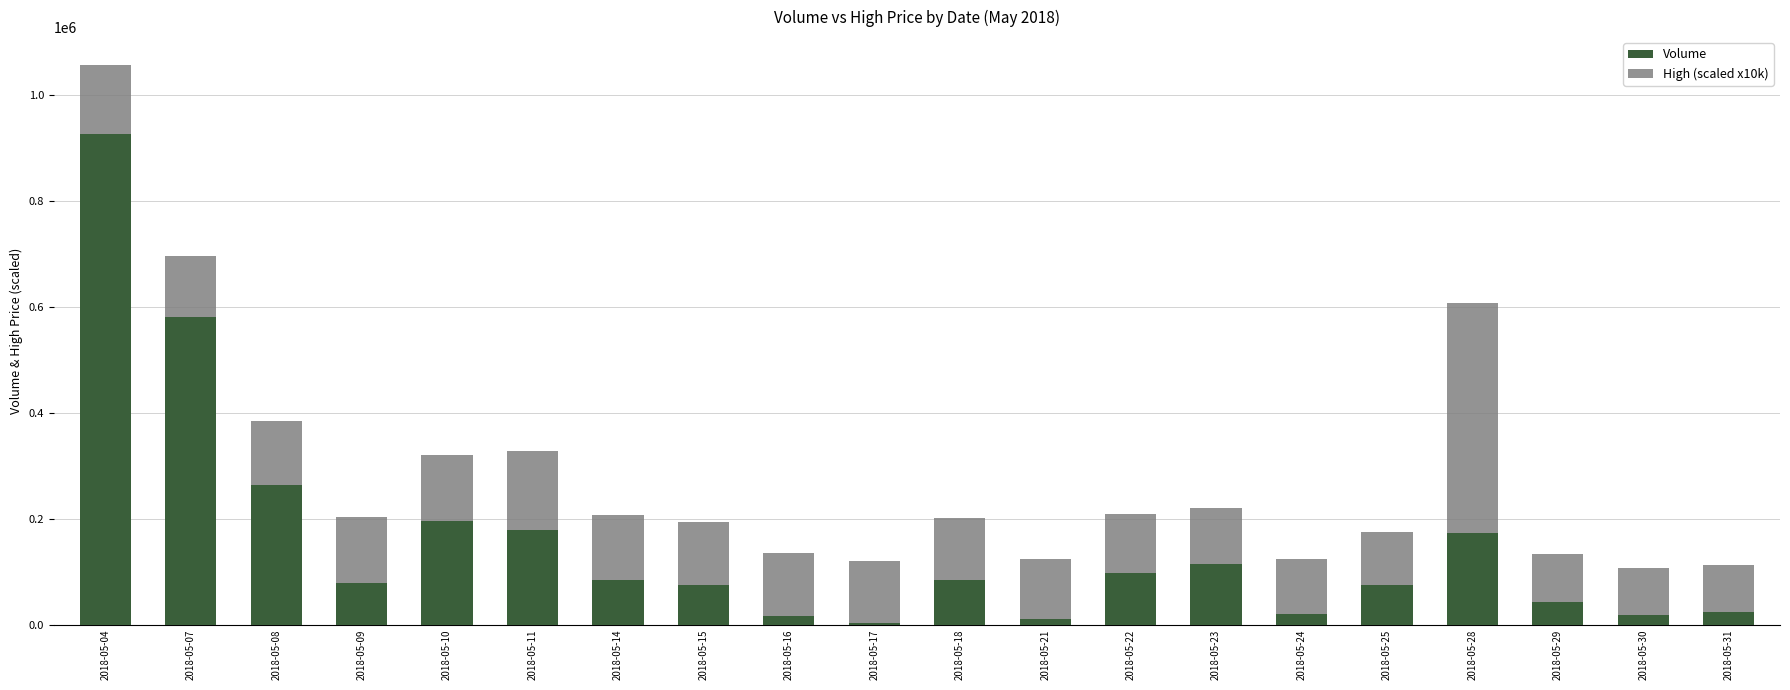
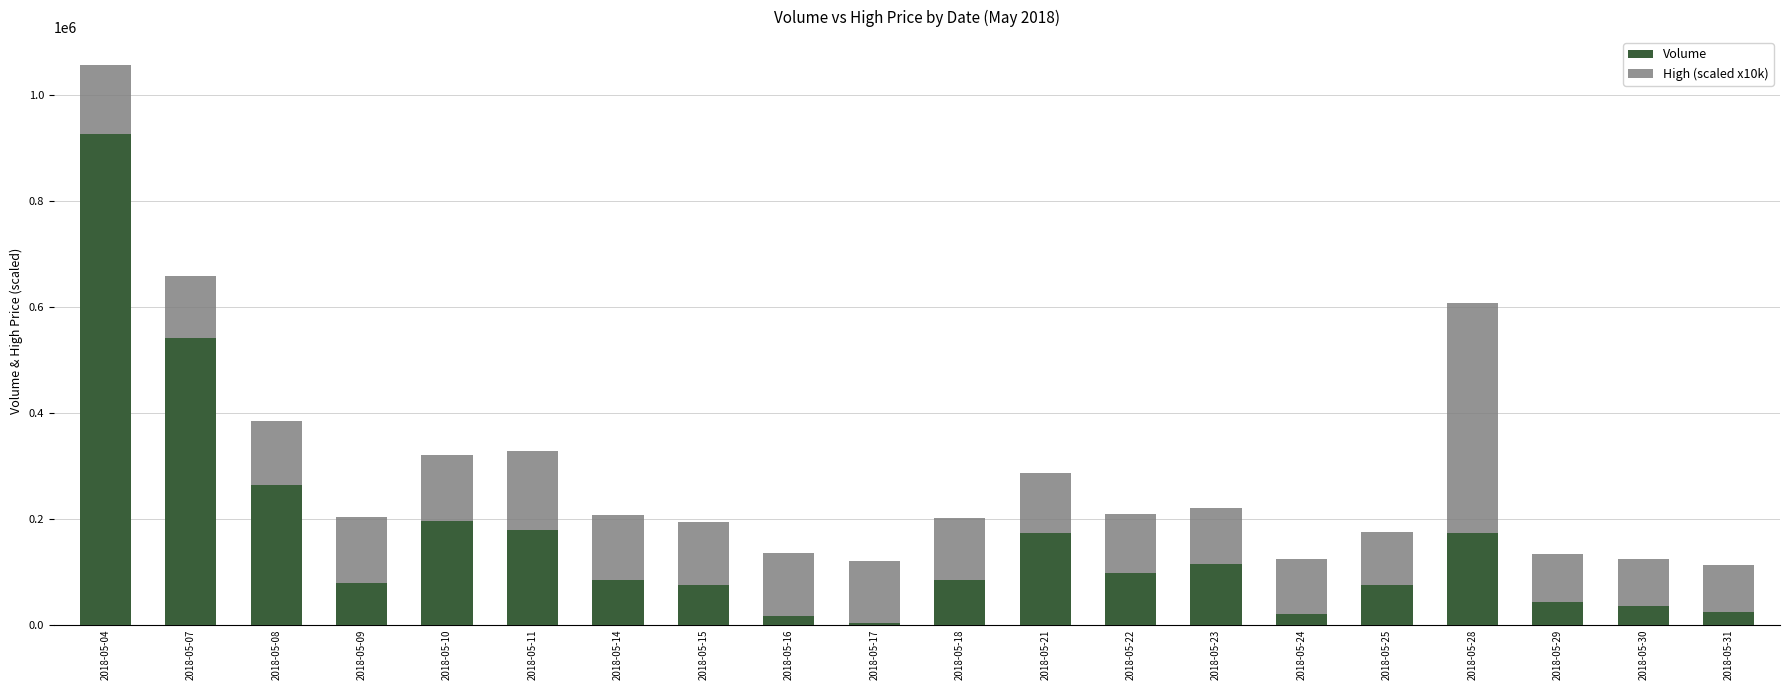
  {
    "Volume": {
      "2018-05-04": 930000,
-     "2018-05-07": 580000,
+     "2018-05-07": 540000,
      "2018-05-08": 260000,
      "2018-05-09": 80000,
      "2018-05-10": 200000,
      "2018-05-11": 180000,
      "2018-05-14": 80000,
      "2018-05-15": 70000,
      "2018-05-16": 20000,
      "2018-05-18": 80000,
-     "2018-05-21": 10000,
+     "2018-05-21": 170000,
      "2018-05-22": 100000,
      "2018-05-23": 120000,
      "2018-05-24": 20000,
      "2018-05-25": 70000,
      "2018-05-28": 170000,
      "2018-05-29": 40000,
-     "2018-05-30": 20000,
+     "2018-05-30": 30000,
      "2018-05-31": 20000
    },
    "High (scaled x10k)": {
      "2018-05-04": 130000,
      "2018-05-07": 120000,
      "2018-05-08": 120000,
      "2018-05-09": 120000,
      "2018-05-10": 120000,
      "2018-05-11": 150000,
      "2018-05-14": 120000,
      "2018-05-15": 120000,
      "2018-05-16": 120000,
      "2018-05-17": 120000,
      "2018-05-18": 120000,
      "2018-05-21": 110000,
      "2018-05-22": 110000,
      "2018-05-23": 100000,
      "2018-05-24": 100000,
      "2018-05-25": 100000,
      "2018-05-28": 430000,
      "2018-05-29": 90000,
      "2018-05-30": 90000,
      "2018-05-31": 90000
    }
  }
